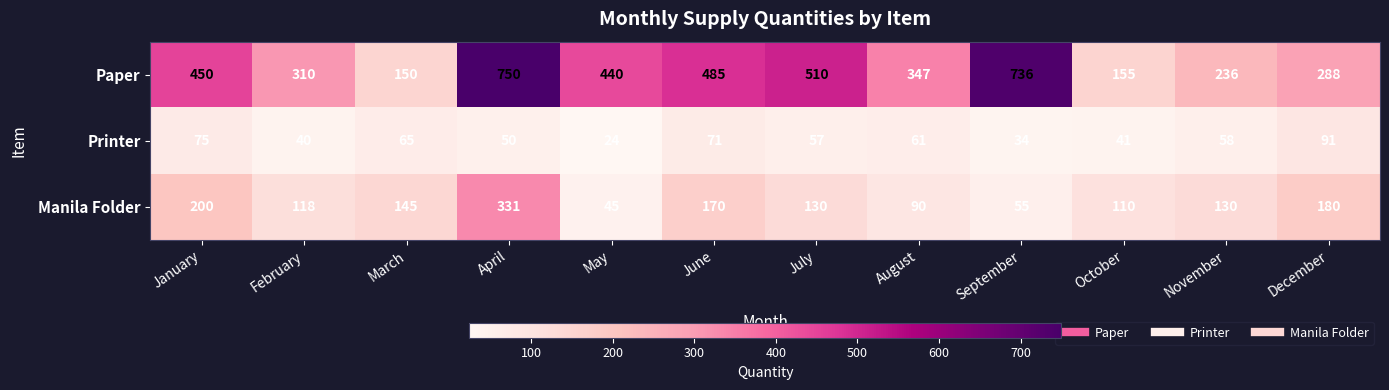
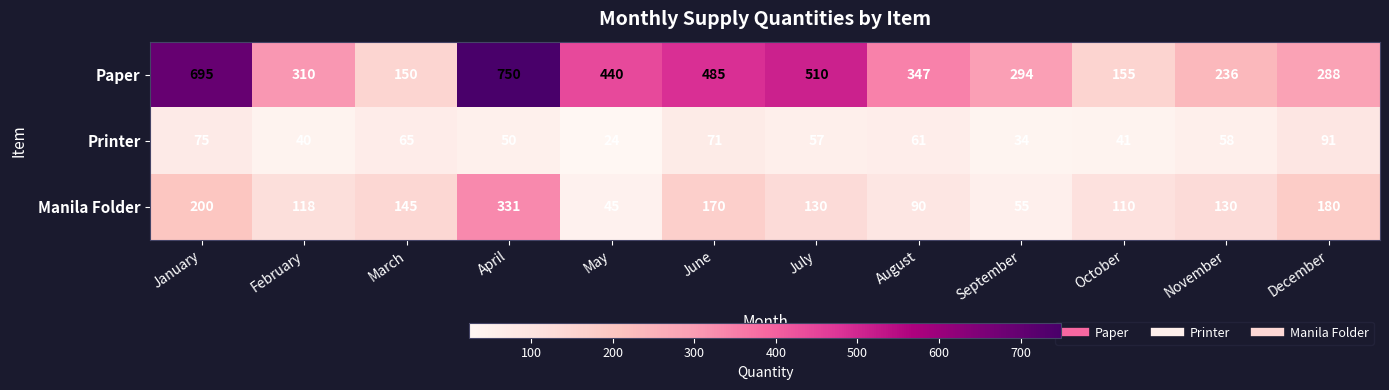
  {
    "Paper": {
-     "January": 450,
+     "January": 695,
      "February": 310,
      "April": 750,
      "May": 440,
      "June": 485,
      "July": 510,
      "August": 347,
-     "September": 736,
+     "September": 294,
      "November": 236,
      "December": 288
    },
    "Manila Folder": {
      "January": 200,
      "April": 331,
      "June": 170,
      "December": 180
    }
  }
